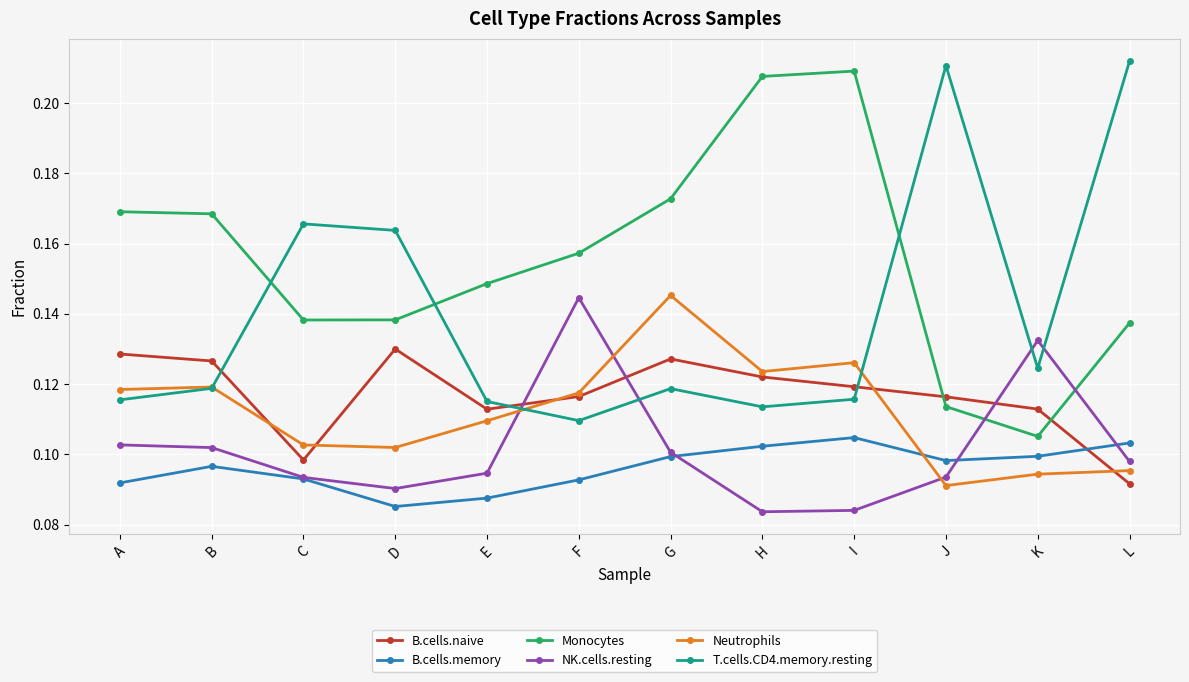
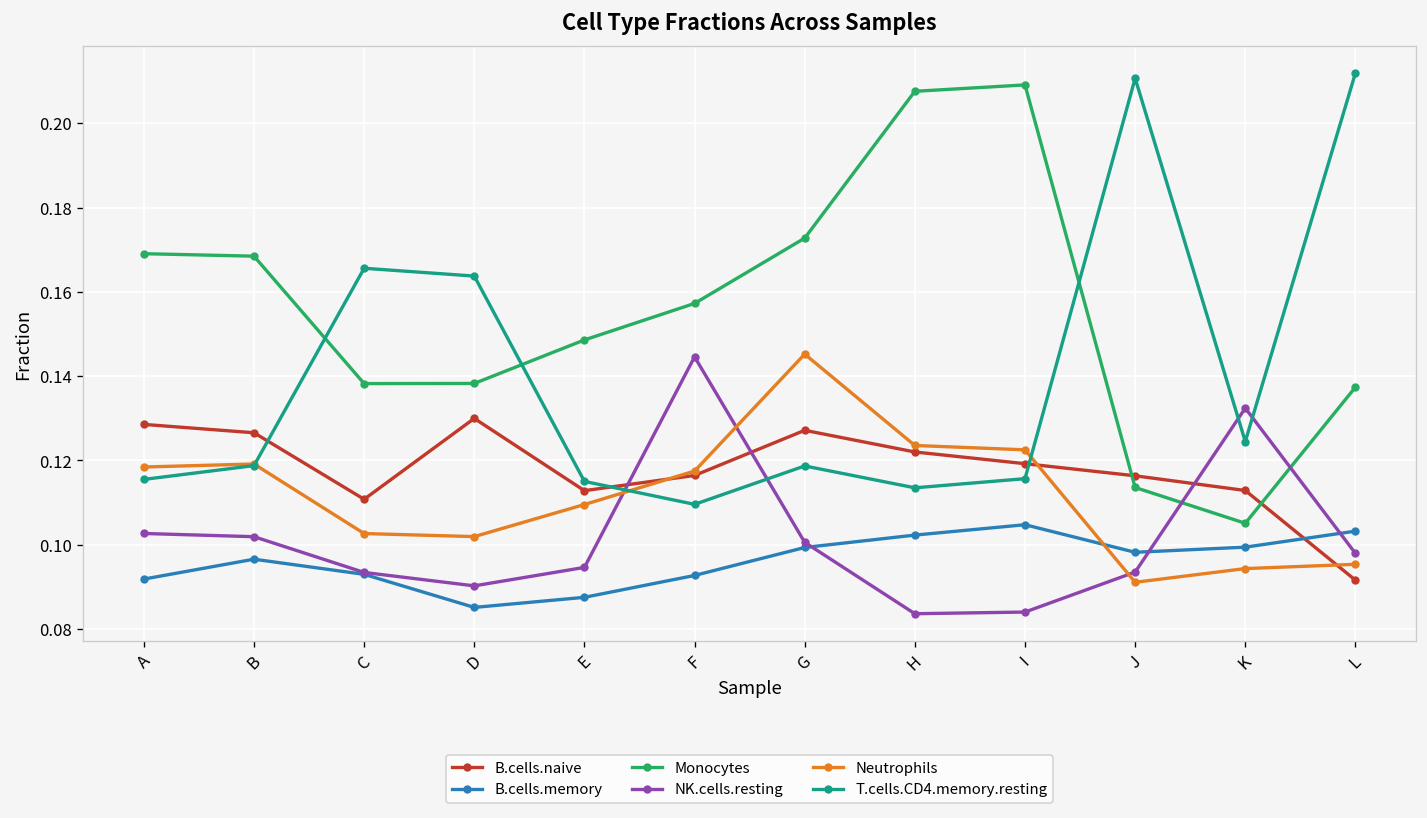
  {
    "B.cells.naive": {
      "A": 0.129,
      "B": 0.127,
-     "C": 0.098,
+     "C": 0.111,
      "D": 0.130,
      "E": 0.113,
      "F": 0.116,
      "G": 0.127,
      "H": 0.122,
      "I": 0.119,
      "J": 0.116,
      "K": 0.113,
      "L": 0.092
    },
    "B.cells.memory": {
      "A": 0.092,
      "B": 0.097,
      "D": 0.085,
      "E": 0.088,
      "F": 0.093,
      "G": 0.099,
      "H": 0.102,
      "I": 0.105,
      "J": 0.098,
      "K": 0.099,
      "L": 0.103
    },
    "NK.cells.resting": {
      "A": 0.103,
      "B": 0.102,
      "D": 0.090,
      "E": 0.095,
      "F": 0.145,
      "G": 0.101,
      "H": 0.084,
      "I": 0.084,
      "J": 0.094,
      "K": 0.132,
      "L": 0.098
    },
    "Neutrophils": {
      "A": 0.118,
      "C": 0.103,
      "D": 0.102,
      "E": 0.110,
      "F": 0.117,
      "G": 0.145,
      "H": 0.124,
-     "I": 0.126,
+     "I": 0.123,
      "J": 0.091,
      "K": 0.094,
      "L": 0.095
    }
  }
